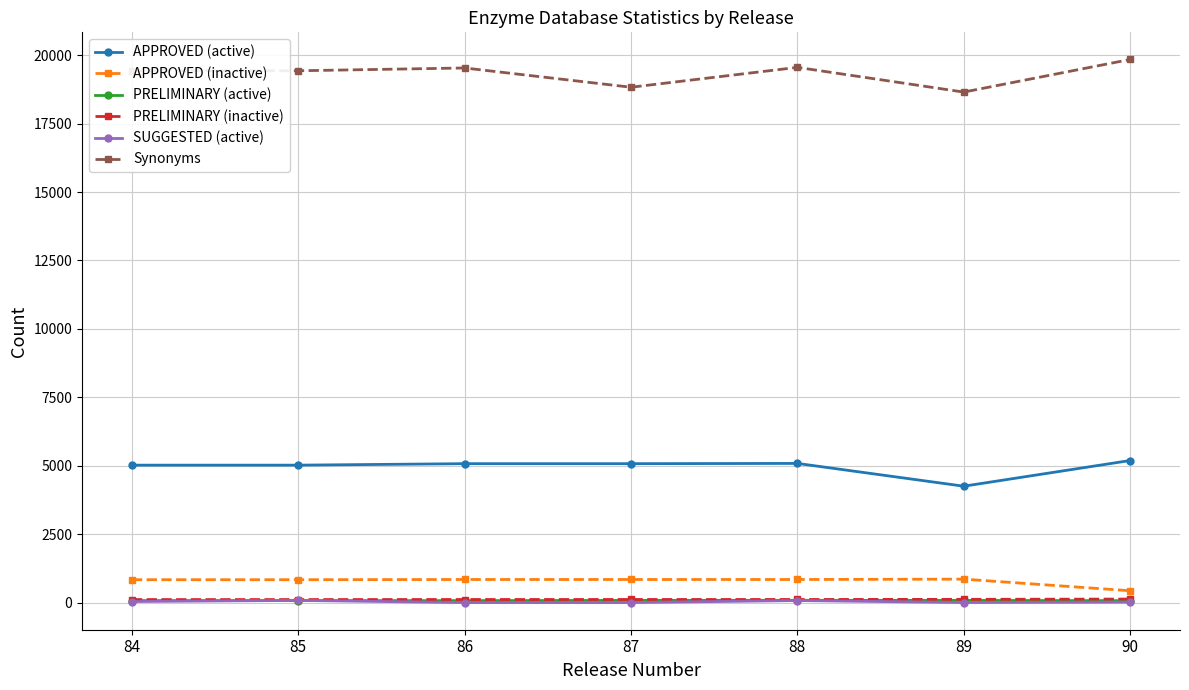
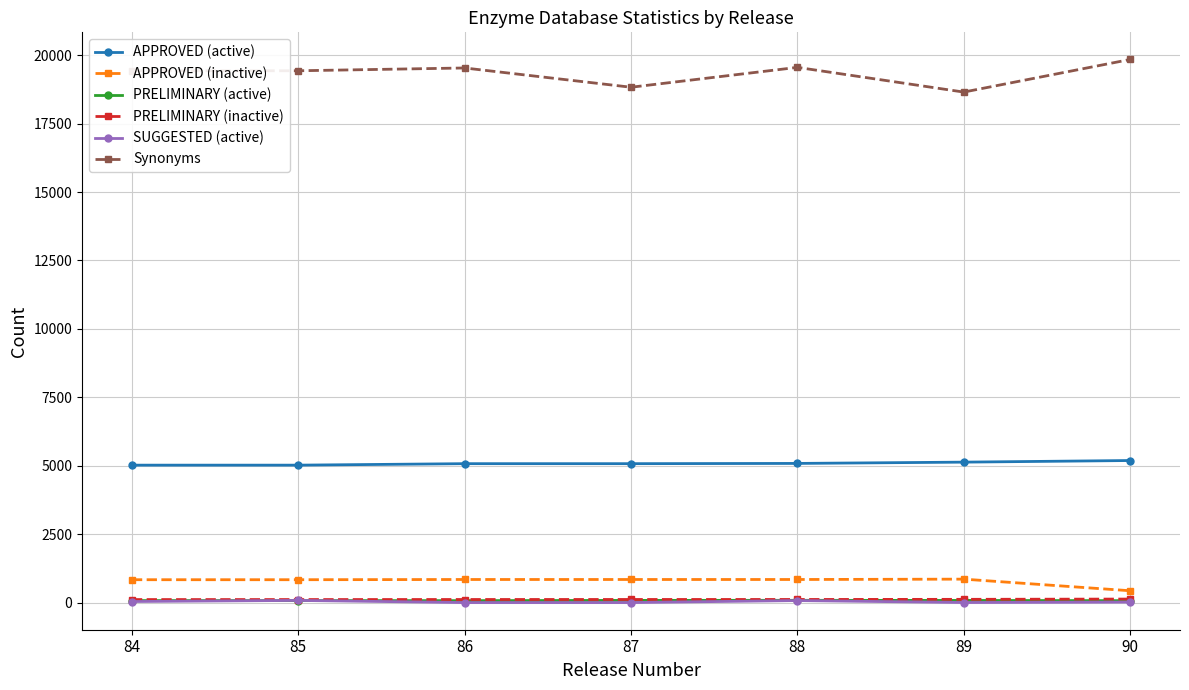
  {
    "APPROVED (active)": {
      "84": 5000,
      "85": 5000,
      "86": 5100,
      "87": 5100,
      "88": 5100,
-     "89": 4300,
+     "89": 5100,
      "90": 5200
    },
    "APPROVED (inactive)": {
      "84": 800,
      "85": 800,
      "86": 800,
      "87": 800,
      "88": 800,
      "89": 900,
      "90": 400
    },
    "Synonyms": {
      "85": 19400,
      "86": 19500,
      "87": 18800,
      "88": 19600,
      "89": 18700,
      "90": 19800
    }
  }
